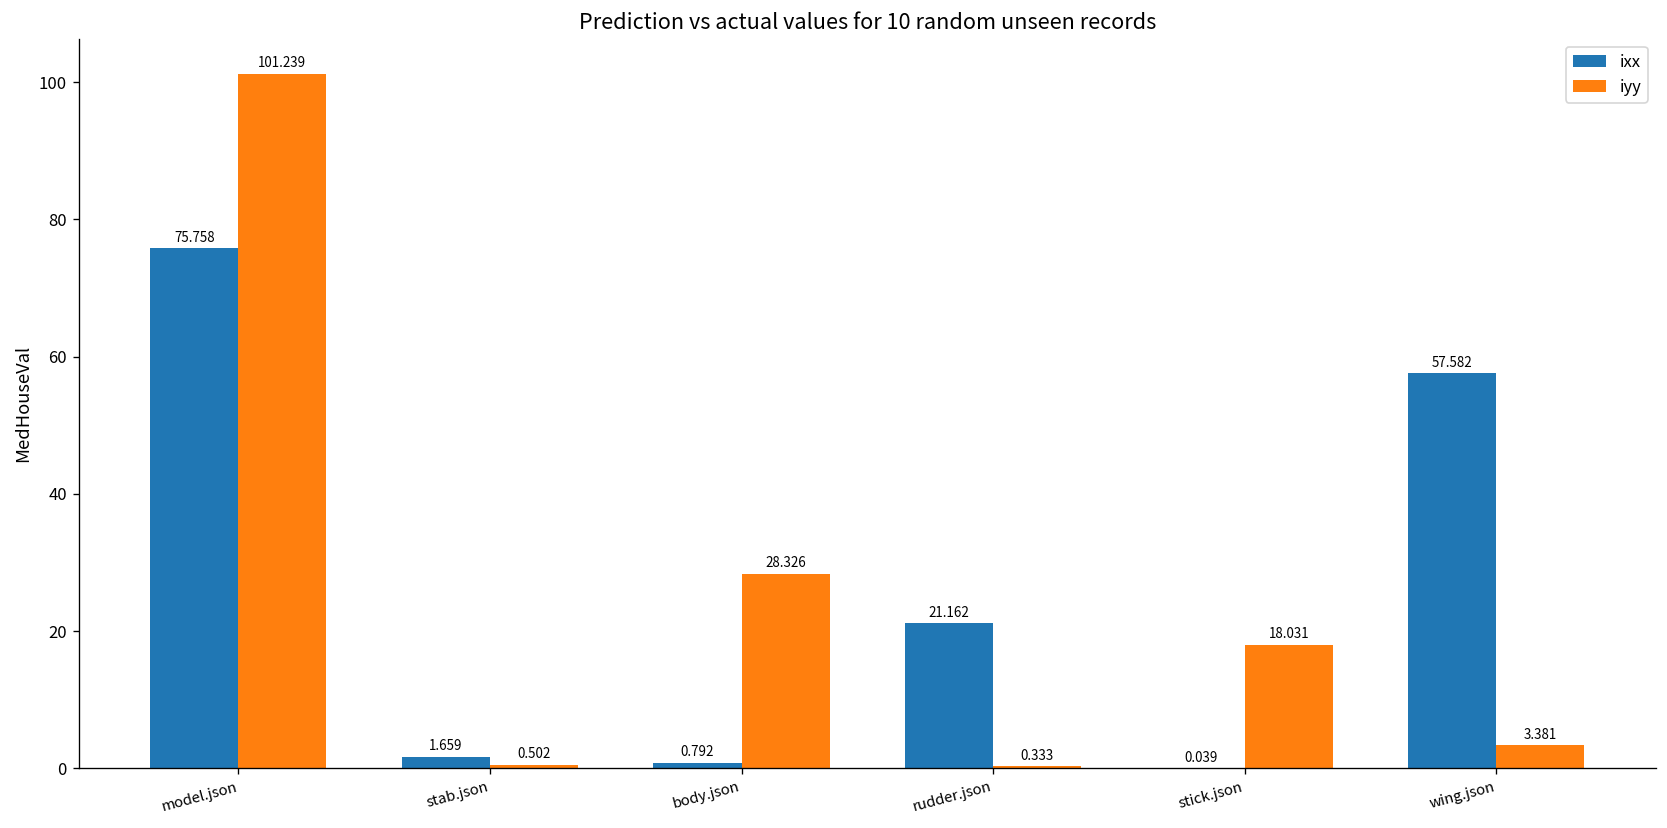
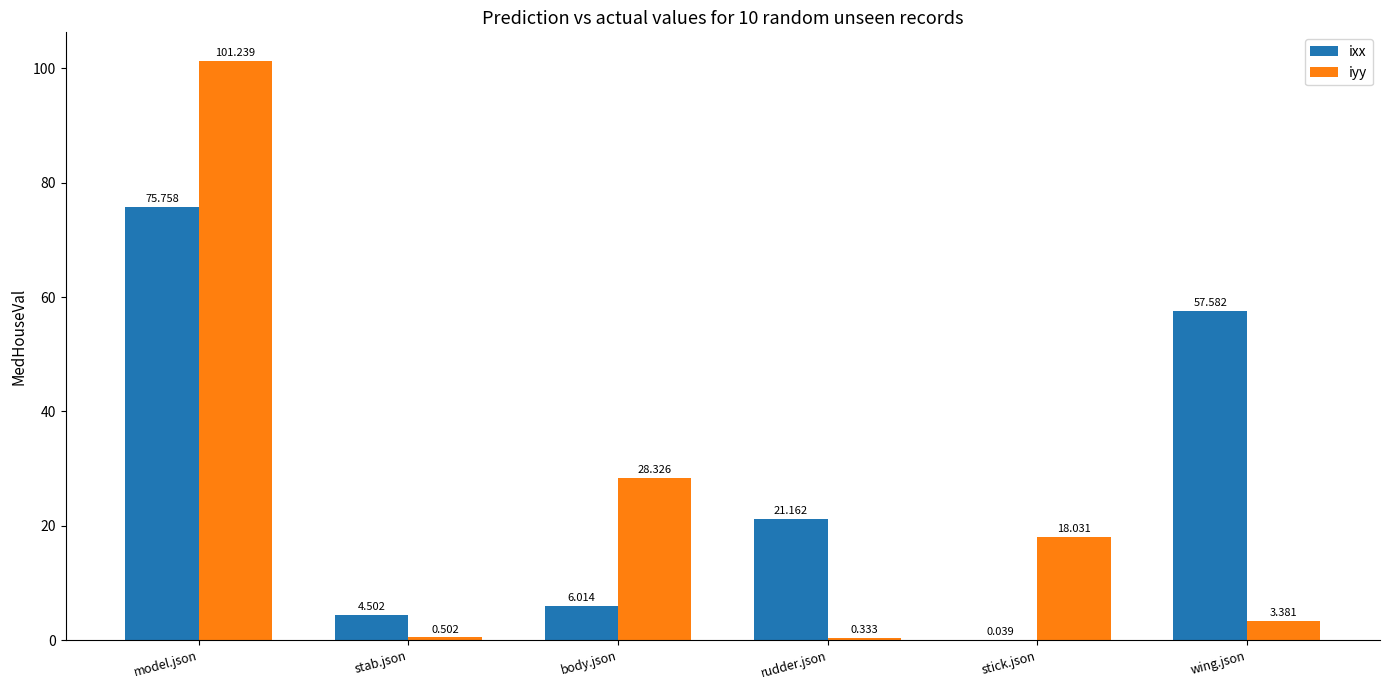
  {
    "ixx": {
      "model.json": 75.758,
-     "stab.json": 1.659,
-     "body.json": 0.792,
+     "stab.json": 4.502,
+     "body.json": 6.014,
      "rudder.json": 21.162,
      "stick.json": 0.039,
      "wing.json": 57.582
    },
    "iyy": {
      "model.json": 101.239,
      "stab.json": 0.502,
      "body.json": 28.326,
      "rudder.json": 0.333,
      "stick.json": 18.031,
      "wing.json": 3.381
    }
  }
